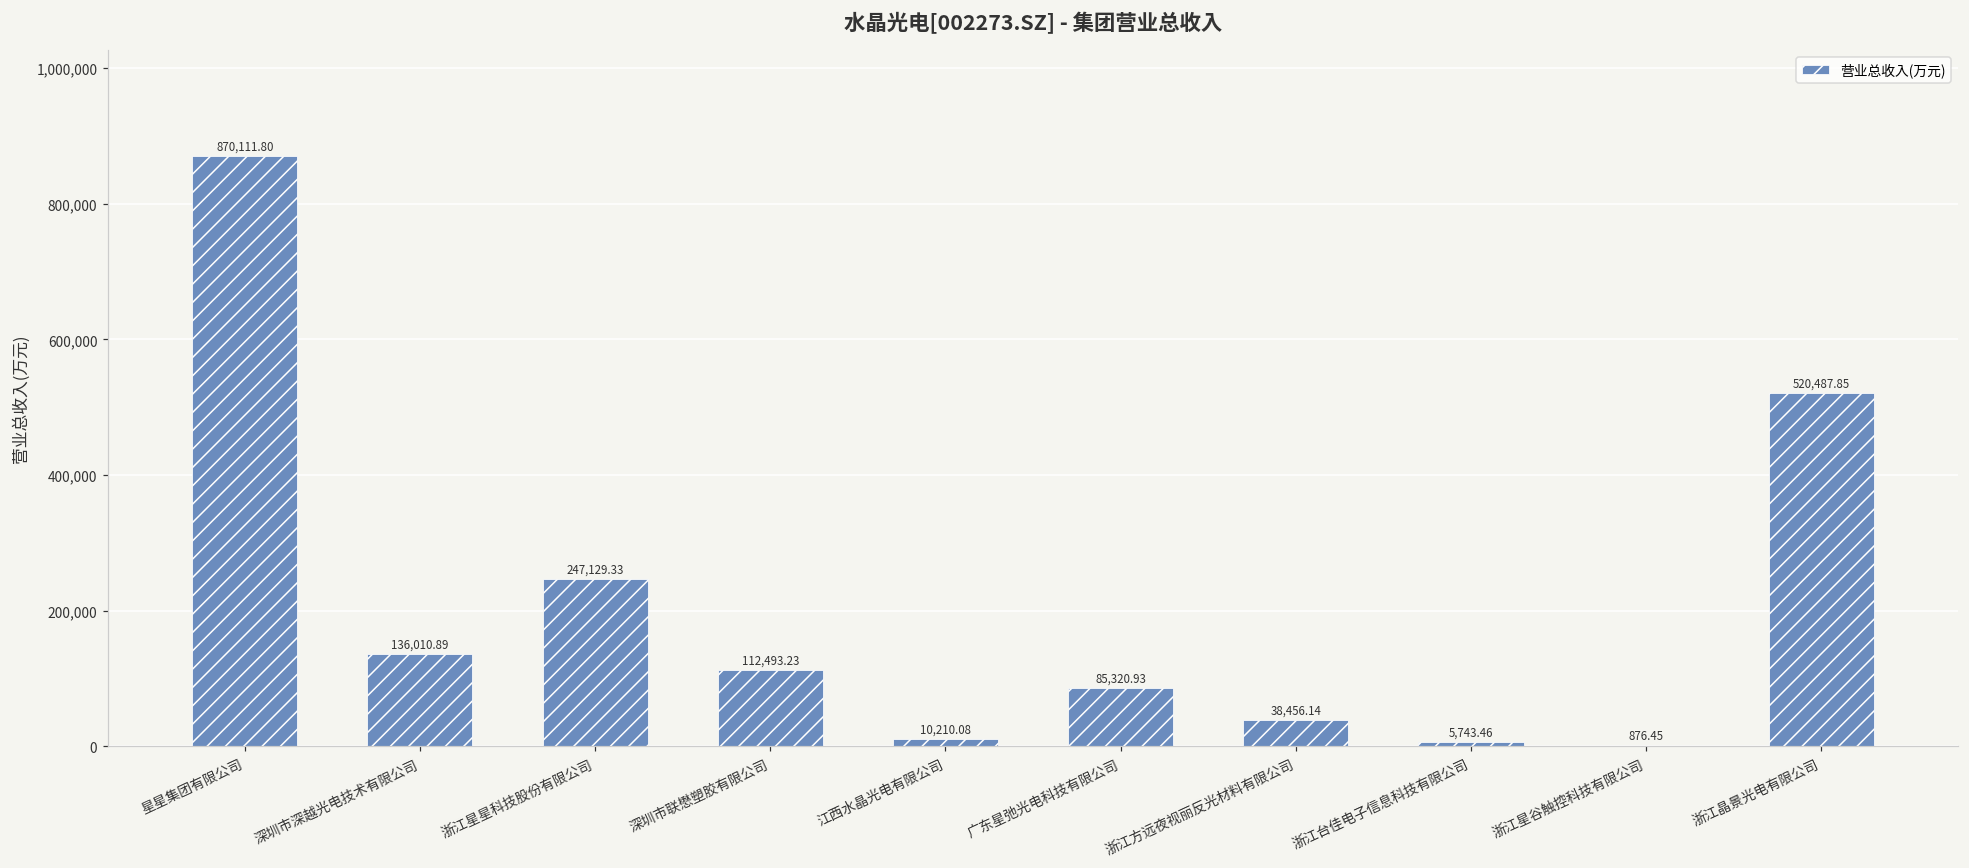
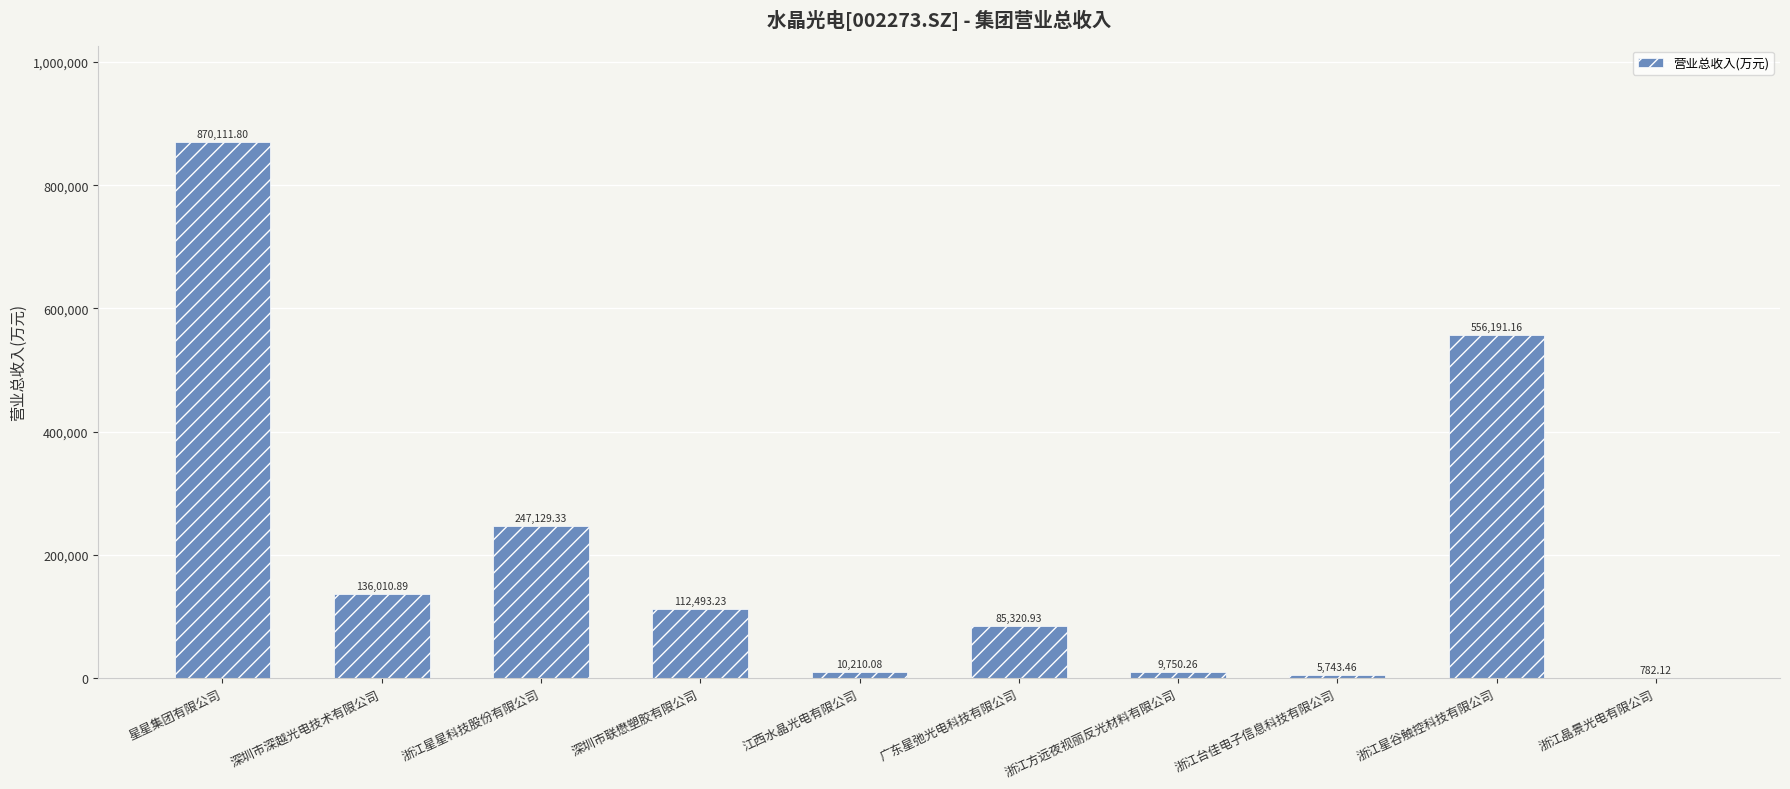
  {
    "星星集团有限公司": "870,111.80",
    "深圳市深越光电技术有限公司": "136,010.89",
    "浙江星星科技股份有限公司": "247,129.33",
    "深圳市联懋塑胶有限公司": "112,493.23",
    "江西水晶光电有限公司": "10,210.08",
    "广东星弛光电科技有限公司": "85,320.93",
-   "浙江方远夜视丽反光材料有限公司": "38,456.14",
+   "浙江方远夜视丽反光材料有限公司": "9,750.26",
    "浙江台佳电子信息科技有限公司": "5,743.46",
-   "浙江星谷触控科技有限公司": "876.45",
-   "浙江晶景光电有限公司": "520,487.85"
+   "浙江星谷触控科技有限公司": "556,191.16",
+   "浙江晶景光电有限公司": "782.12"
  }
